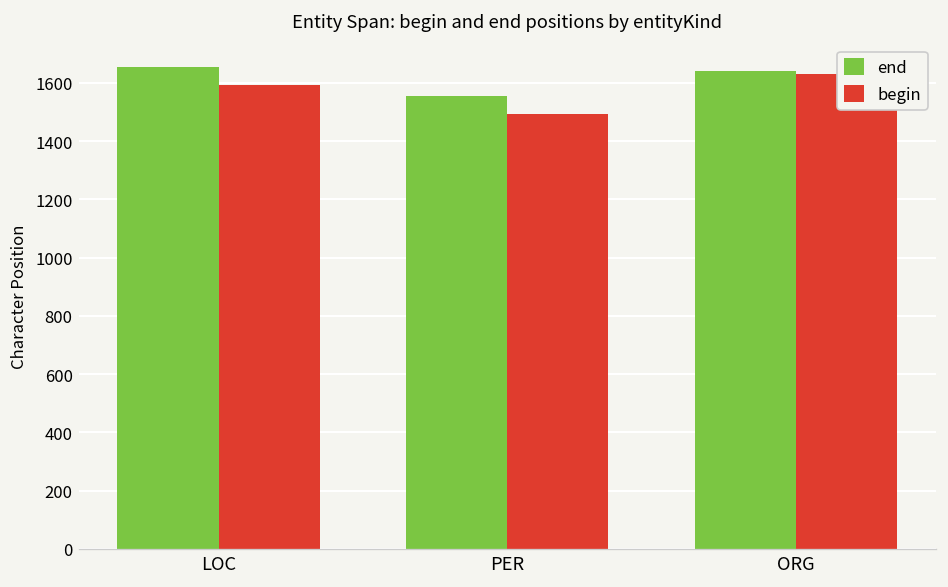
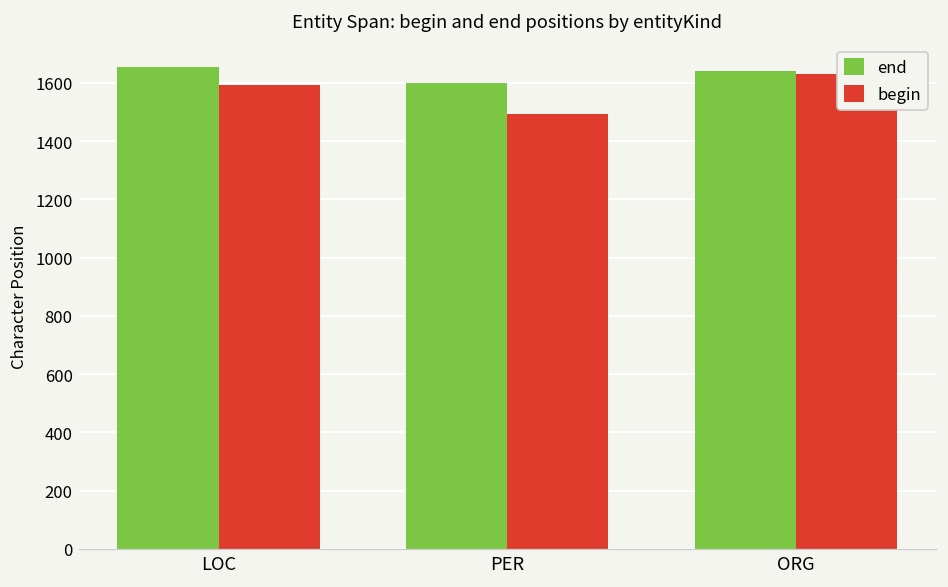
  {
    "end": {
      "LOC": 1650,
-     "PER": 1550,
+     "PER": 1600,
      "ORG": 1640
    },
    "begin": {
      "LOC": 1590,
      "PER": 1490
    }
  }
